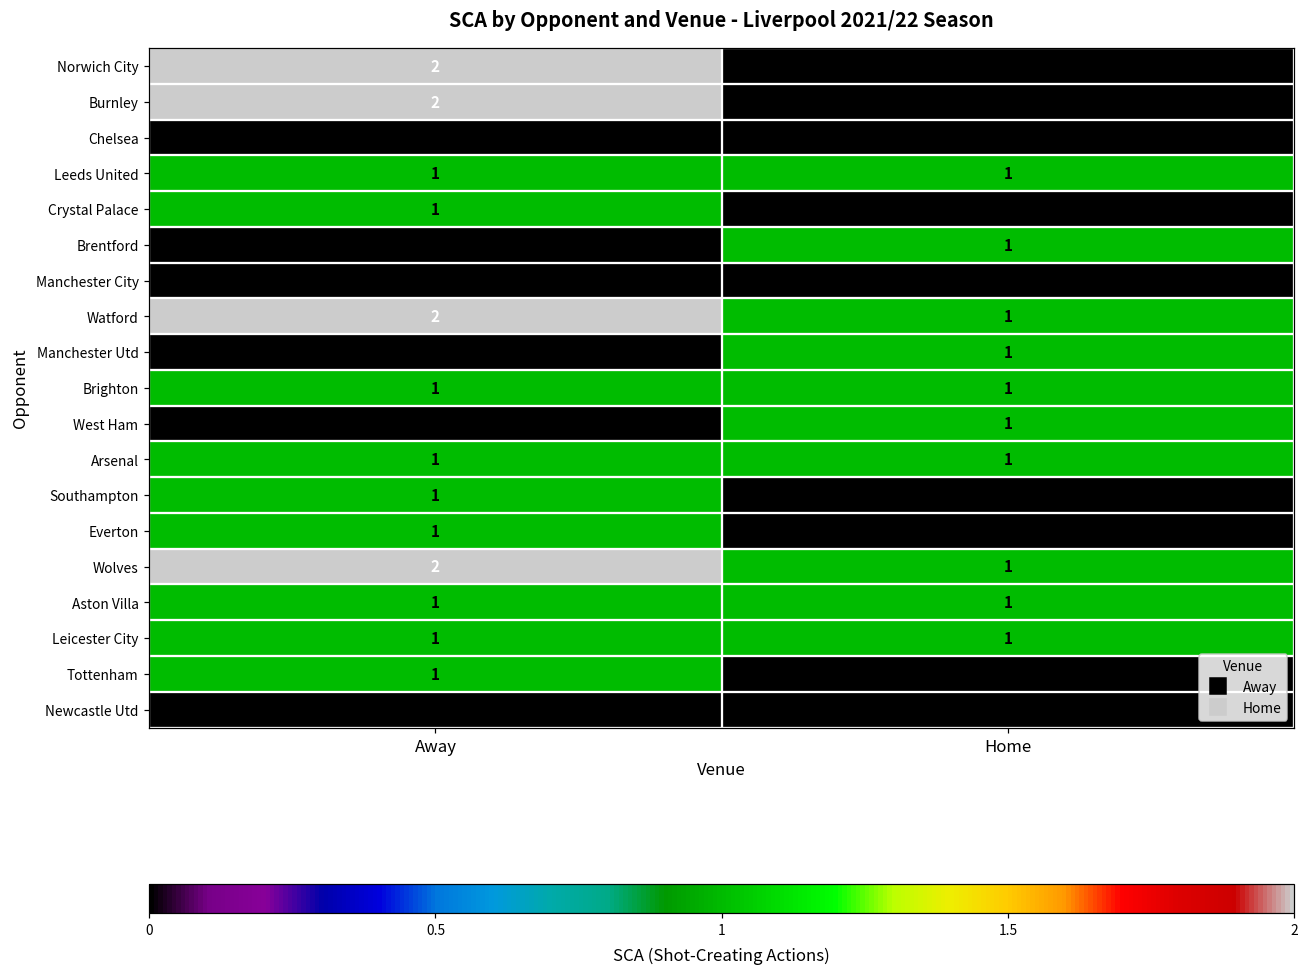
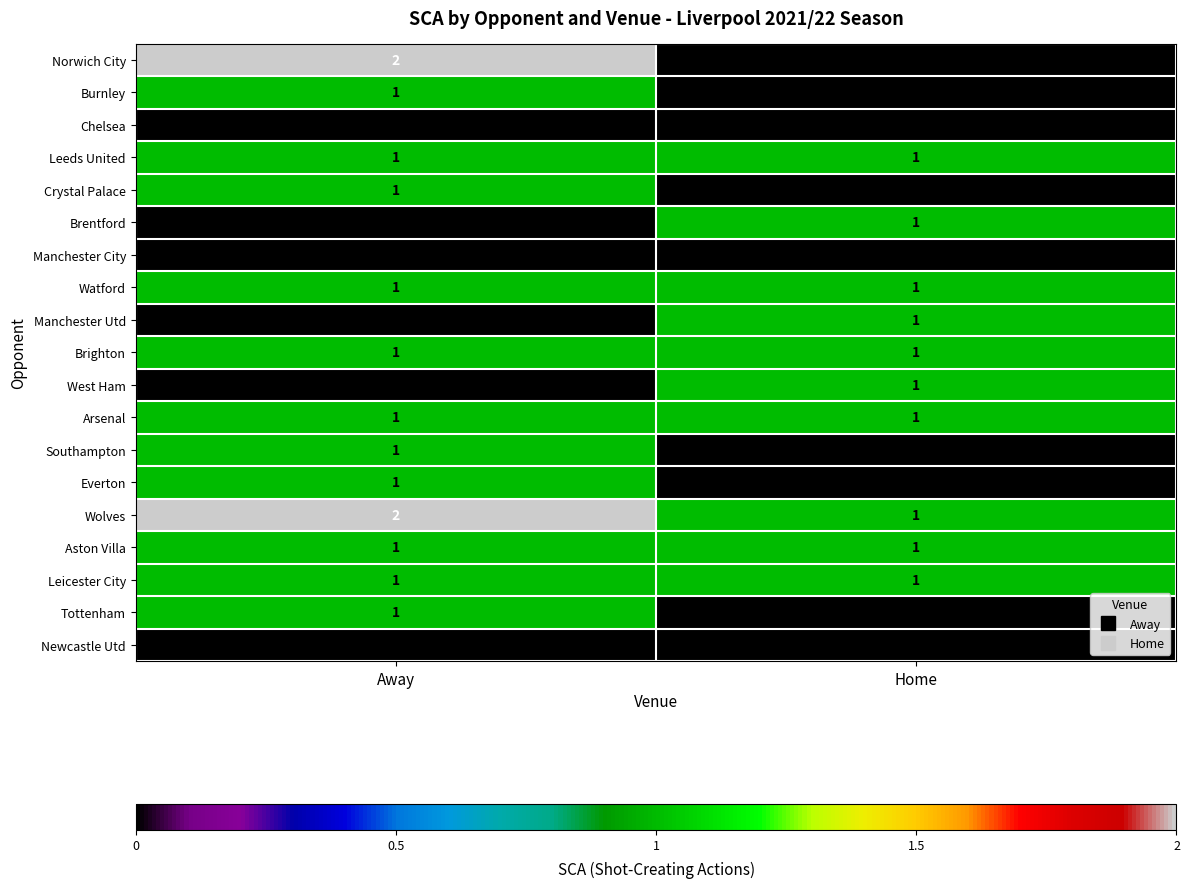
  {
    "Norwich City": {
      "Away": 2
    },
    "Burnley": {
-     "Away": 2
+     "Away": 1
    },
    "Leeds United": {
      "Away": 1,
      "Home": 1
    },
    "Crystal Palace": {
      "Away": 1
    },
    "Brentford": {
      "Home": 1
    },
    "Watford": {
-     "Away": 2,
+     "Away": 1,
      "Home": 1
    },
    "Manchester Utd": {
      "Home": 1
    },
    "Brighton": {
      "Away": 1,
      "Home": 1
    },
    "West Ham": {
      "Home": 1
    },
    "Arsenal": {
      "Away": 1,
      "Home": 1
    },
    "Southampton": {
      "Away": 1
    },
    "Everton": {
      "Away": 1
    },
    "Wolves": {
      "Away": 2,
      "Home": 1
    },
    "Aston Villa": {
      "Away": 1,
      "Home": 1
    },
    "Leicester City": {
      "Away": 1,
      "Home": 1
    },
    "Tottenham": {
      "Away": 1
    }
  }
